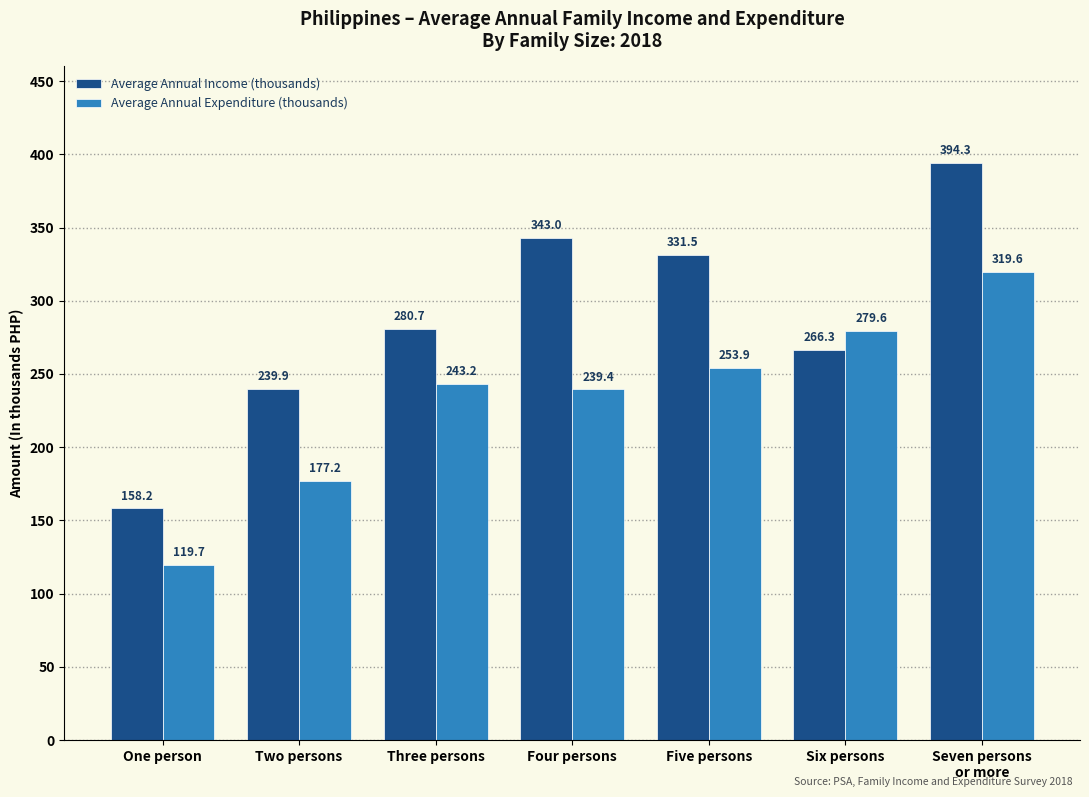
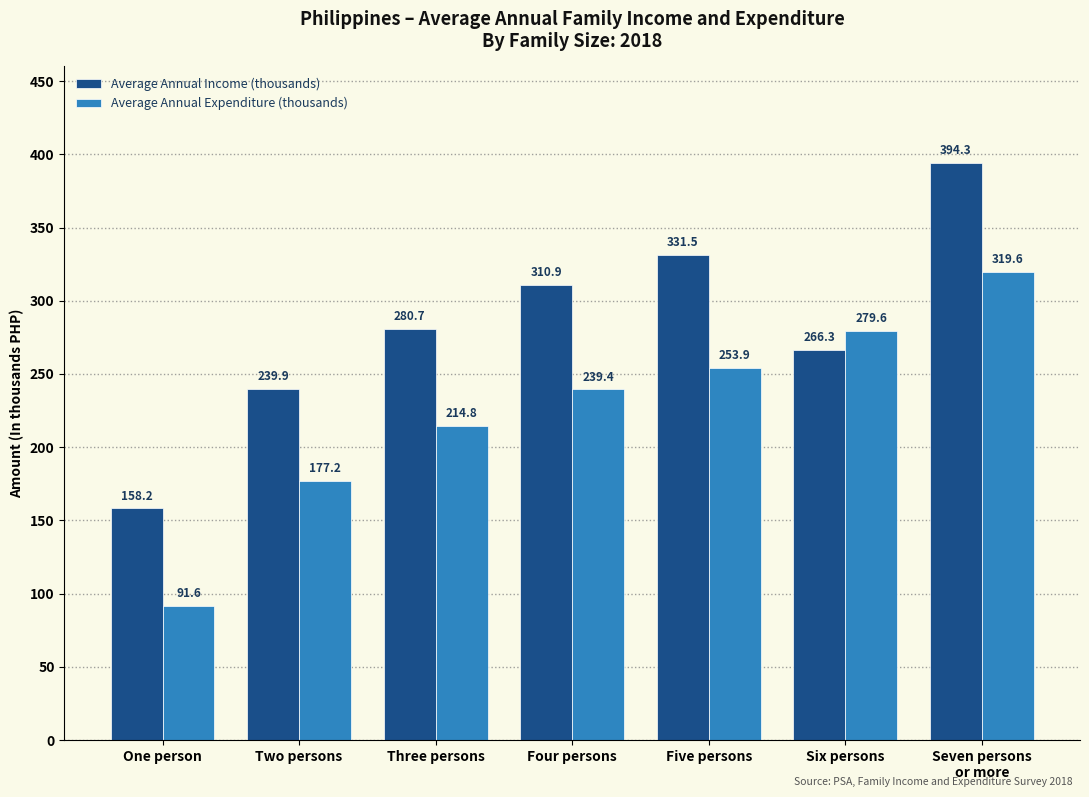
  {
    "Average Annual Income (thousands)": {
      "One person": 158.2,
      "Two persons": 239.9,
      "Three persons": 280.7,
-     "Four persons": 343.0,
+     "Four persons": 310.9,
      "Five persons": 331.5,
      "Six persons": 266.3,
      "Seven persons or more": 394.3
    },
    "Average Annual Expenditure (thousands)": {
-     "One person": 119.7,
+     "One person": 91.6,
      "Two persons": 177.2,
-     "Three persons": 243.2,
+     "Three persons": 214.8,
      "Four persons": 239.4,
      "Five persons": 253.9,
      "Six persons": 279.6,
      "Seven persons or more": 319.6
    }
  }
